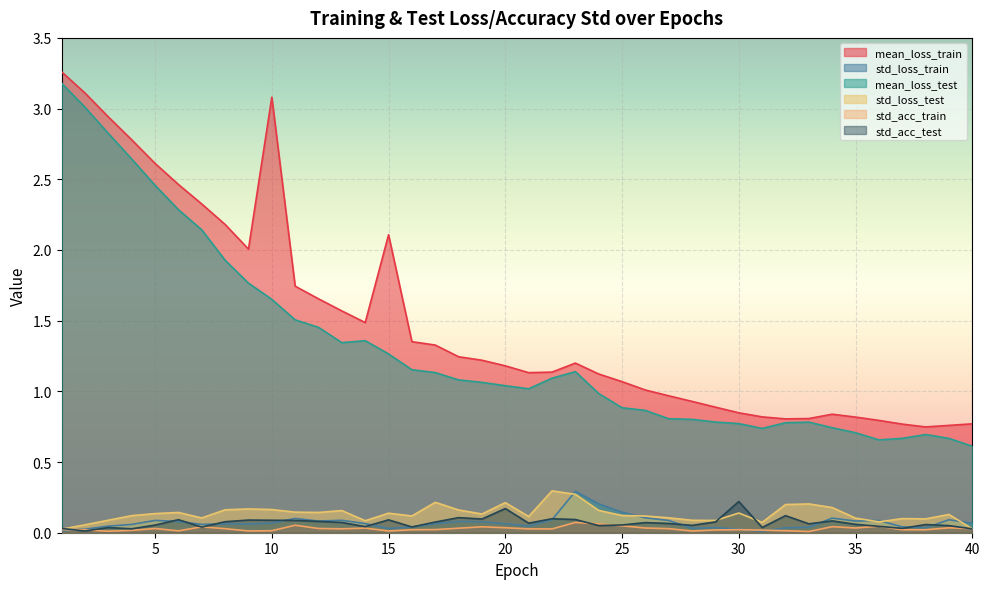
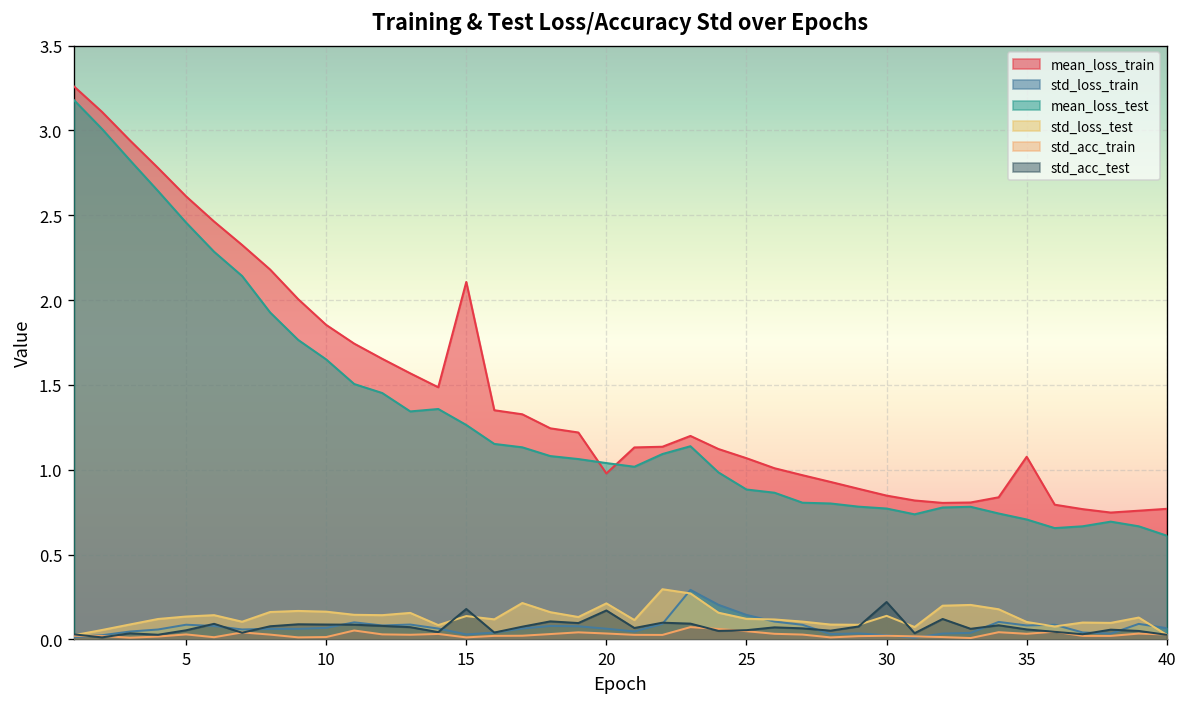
  {
    "mean_loss_train": {
      "5": 2.61,
-     "10": 3.08,
+     "10": 1.85,
      "15": 2.11,
-     "20": 1.18,
+     "20": 0.98,
      "25": 1.07,
      "30": 0.85,
-     "35": 0.82,
+     "35": 1.08,
      "40": 0.77
    },
    "std_acc_test": {
      "5": 0.05,
      "10": 0.09,
-     "15": 0.09,
+     "15": 0.18,
      "20": 0.17,
      "30": 0.22,
      "35": 0.06
    }
  }
